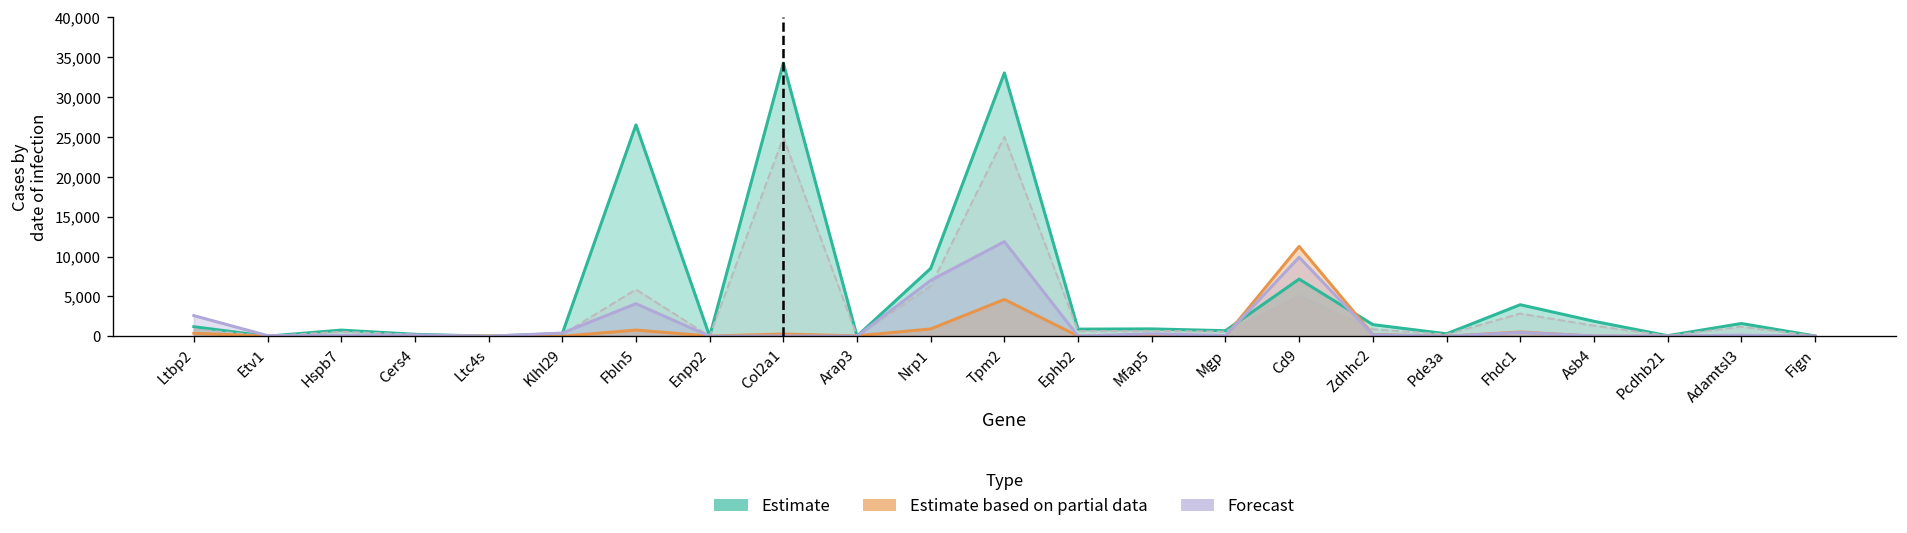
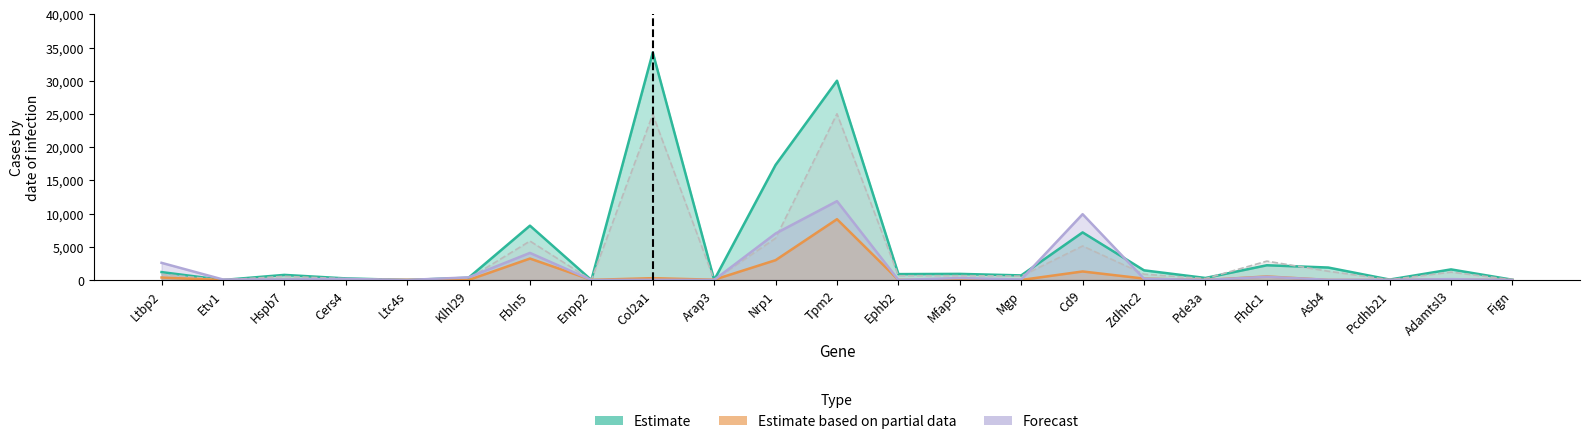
  {
    "Estimate": {
-     "Fbln5": "27,000",
+     "Fbln5": "8,000",
      "Col2a1": "34,000",
-     "Nrp1": "9,000",
-     "Tpm2": "33,000",
+     "Nrp1": "17,000",
+     "Tpm2": "30,000",
      "Cd9": "7,000",
      "Zdhhc2": "1,000",
-     "Fhdc1": "4,000",
+     "Fhdc1": "2,000",
      "Asb4": "2,000",
      "Adamtsl3": "2,000"
    },
    "Estimate based on partial data": {
      "Ltbp2": "0",
-     "Fbln5": "1,000",
-     "Nrp1": "1,000",
-     "Tpm2": "5,000",
-     "Cd9": "11,000"
+     "Fbln5": "3,000",
+     "Nrp1": "3,000",
+     "Tpm2": "9,000",
+     "Cd9": "1,000"
    }
  }
